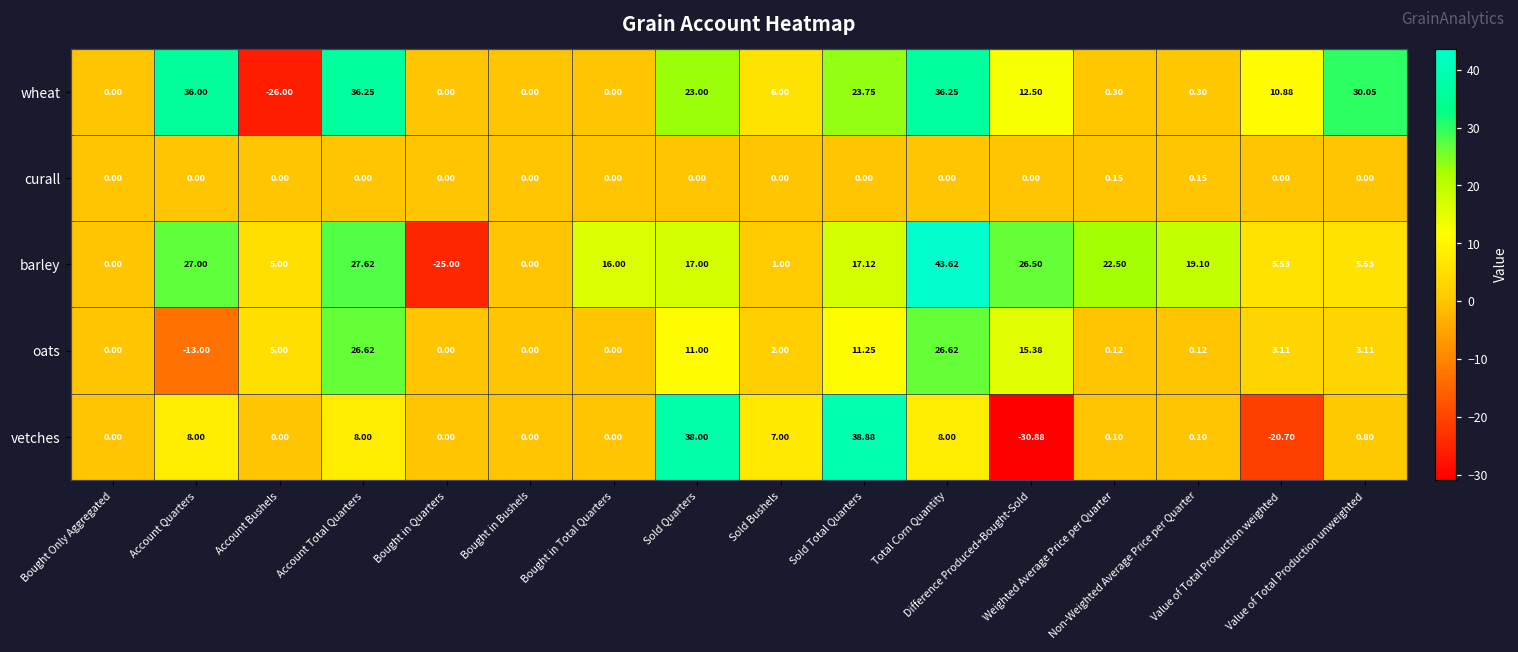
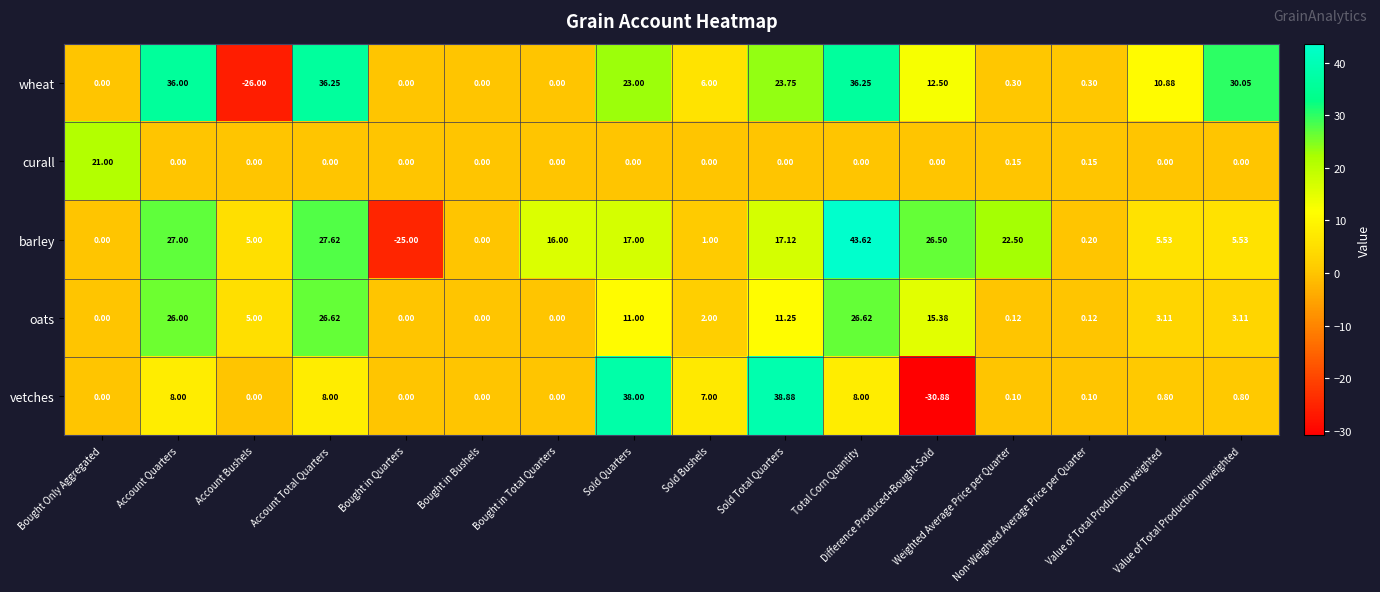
  {
    "wheat": {
      "Bought Only Aggregated": 0.00,
      "Account Quarters": 36.00,
      "Account Bushels": -26.00,
      "Account Total Quarters": 36.25,
      "Bought in Quarters": 0.00,
      "Bought in Bushels": 0.00,
      "Bought in Total Quarters": 0.00,
      "Sold Quarters": 23.00,
      "Sold Bushels": 6.00,
      "Sold Total Quarters": 23.75,
      "Total Corn Quantity": 36.25,
      "Difference Produced+Bought-Sold": 12.50,
      "Weighted Average Price per Quarter": 0.30,
      "Non-Weighted Average Price per Quarter": 0.30,
      "Value of Total Production weighted": 10.88,
      "Value of Total Production unweighted": 30.05
    },
    "curall": {
-     "Bought Only Aggregated": 0.00,
+     "Bought Only Aggregated": 21.00,
      "Account Quarters": 0.00,
      "Account Bushels": 0.00,
      "Account Total Quarters": 0.00,
      "Bought in Quarters": 0.00,
      "Bought in Bushels": 0.00,
      "Bought in Total Quarters": 0.00,
      "Sold Quarters": 0.00,
      "Sold Bushels": 0.00,
      "Sold Total Quarters": 0.00,
      "Total Corn Quantity": 0.00,
      "Difference Produced+Bought-Sold": 0.00,
      "Weighted Average Price per Quarter": 0.15,
      "Non-Weighted Average Price per Quarter": 0.15,
      "Value of Total Production weighted": 0.00,
      "Value of Total Production unweighted": 0.00
    },
    "barley": {
      "Bought Only Aggregated": 0.00,
      "Account Quarters": 27.00,
      "Account Bushels": 5.00,
      "Account Total Quarters": 27.62,
      "Bought in Quarters": -25.00,
      "Bought in Bushels": 0.00,
      "Bought in Total Quarters": 16.00,
      "Sold Quarters": 17.00,
      "Sold Bushels": 1.00,
      "Sold Total Quarters": 17.12,
      "Total Corn Quantity": 43.62,
      "Difference Produced+Bought-Sold": 26.50,
      "Weighted Average Price per Quarter": 22.50,
-     "Non-Weighted Average Price per Quarter": 19.10,
+     "Non-Weighted Average Price per Quarter": 0.20,
      "Value of Total Production weighted": 5.53,
      "Value of Total Production unweighted": 5.53
    },
    "oats": {
      "Bought Only Aggregated": 0.00,
-     "Account Quarters": -13.00,
+     "Account Quarters": 26.00,
      "Account Bushels": 5.00,
      "Account Total Quarters": 26.62,
      "Bought in Quarters": 0.00,
      "Bought in Bushels": 0.00,
      "Bought in Total Quarters": 0.00,
      "Sold Quarters": 11.00,
      "Sold Bushels": 2.00,
      "Sold Total Quarters": 11.25,
      "Total Corn Quantity": 26.62,
      "Difference Produced+Bought-Sold": 15.38,
      "Weighted Average Price per Quarter": 0.12,
      "Non-Weighted Average Price per Quarter": 0.12,
      "Value of Total Production weighted": 3.11,
      "Value of Total Production unweighted": 3.11
    },
    "vetches": {
      "Bought Only Aggregated": 0.00,
      "Account Quarters": 8.00,
      "Account Bushels": 0.00,
      "Account Total Quarters": 8.00,
      "Bought in Quarters": 0.00,
      "Bought in Bushels": 0.00,
      "Bought in Total Quarters": 0.00,
      "Sold Quarters": 38.00,
      "Sold Bushels": 7.00,
      "Sold Total Quarters": 38.88,
      "Total Corn Quantity": 8.00,
      "Difference Produced+Bought-Sold": -30.88,
      "Weighted Average Price per Quarter": 0.10,
      "Non-Weighted Average Price per Quarter": 0.10,
-     "Value of Total Production weighted": -20.70,
+     "Value of Total Production weighted": 0.80,
      "Value of Total Production unweighted": 0.80
    }
  }
